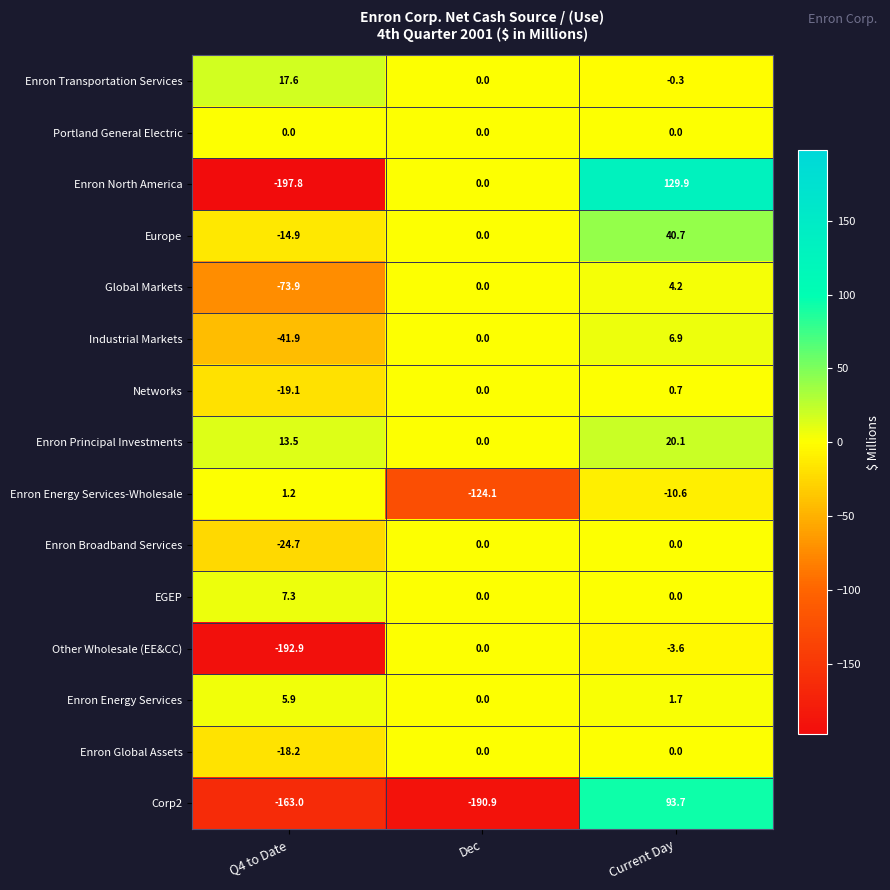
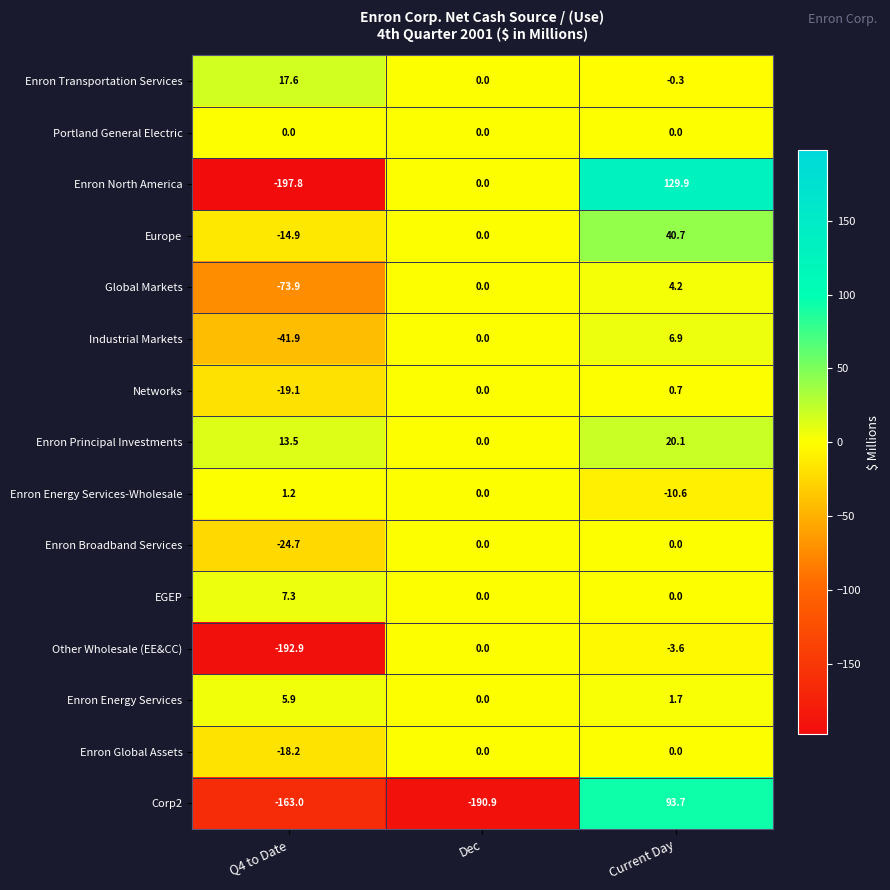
  {
    "Enron Transportation Services": {
      "Q4 to Date": 17.6,
      "Dec": 0.0,
      "Current Day": -0.3
    },
    "Portland General Electric": {
      "Q4 to Date": 0.0,
      "Dec": 0.0,
      "Current Day": 0.0
    },
    "Enron North America": {
      "Q4 to Date": -197.8,
      "Dec": 0.0,
      "Current Day": 129.9
    },
    "Europe": {
      "Q4 to Date": -14.9,
      "Dec": 0.0,
      "Current Day": 40.7
    },
    "Global Markets": {
      "Q4 to Date": -73.9,
      "Dec": 0.0,
      "Current Day": 4.2
    },
    "Industrial Markets": {
      "Q4 to Date": -41.9,
      "Dec": 0.0,
      "Current Day": 6.9
    },
    "Networks": {
      "Q4 to Date": -19.1,
      "Dec": 0.0,
      "Current Day": 0.7
    },
    "Enron Principal Investments": {
      "Q4 to Date": 13.5,
      "Dec": 0.0,
      "Current Day": 20.1
    },
    "Enron Energy Services-Wholesale": {
      "Q4 to Date": 1.2,
-     "Dec": -124.1,
+     "Dec": 0.0,
      "Current Day": -10.6
    },
    "Enron Broadband Services": {
      "Q4 to Date": -24.7,
      "Dec": 0.0,
      "Current Day": 0.0
    },
    "EGEP": {
      "Q4 to Date": 7.3,
      "Dec": 0.0,
      "Current Day": 0.0
    },
    "Other Wholesale (EE&CC)": {
      "Q4 to Date": -192.9,
      "Dec": 0.0,
      "Current Day": -3.6
    },
    "Enron Energy Services": {
      "Q4 to Date": 5.9,
      "Dec": 0.0,
      "Current Day": 1.7
    },
    "Enron Global Assets": {
      "Q4 to Date": -18.2,
      "Dec": 0.0,
      "Current Day": 0.0
    },
    "Corp2": {
      "Q4 to Date": -163.0,
      "Dec": -190.9,
      "Current Day": 93.7
    }
  }
